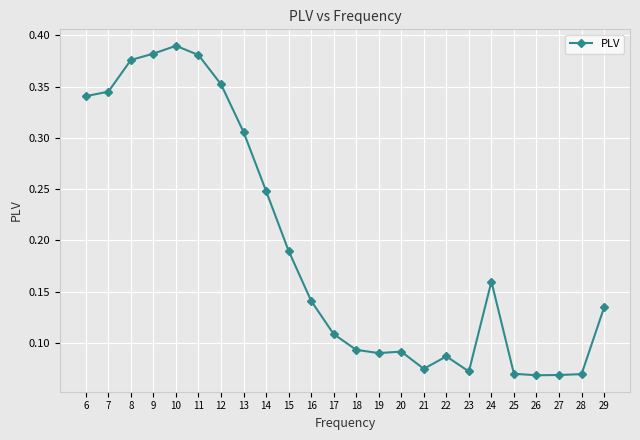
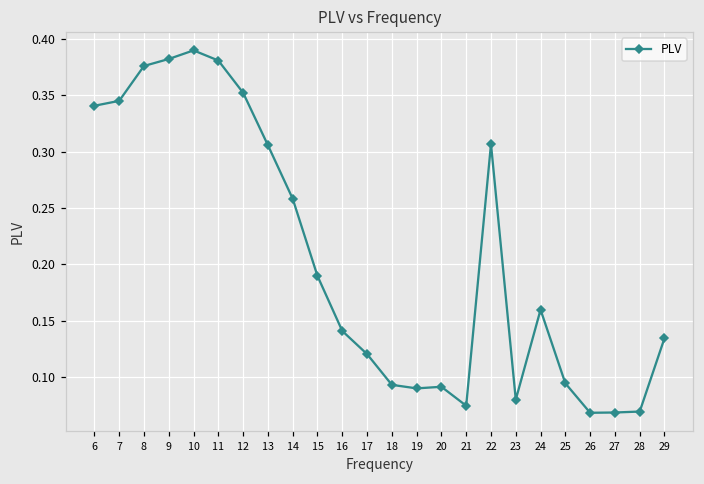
  {
    "6": 0.341,
    "7": 0.345,
    "8": 0.376,
    "9": 0.382,
    "10": 0.390,
    "11": 0.381,
    "12": 0.352,
    "13": 0.306,
-   "14": 0.248,
+   "14": 0.258,
    "15": 0.190,
    "16": 0.141,
-   "17": 0.109,
+   "17": 0.121,
    "18": 0.093,
    "19": 0.090,
    "20": 0.092,
    "21": 0.075,
-   "22": 0.087,
-   "23": 0.072,
+   "22": 0.307,
+   "23": 0.080,
    "24": 0.160,
-   "25": 0.070,
+   "25": 0.095,
    "26": 0.068,
    "27": 0.069,
    "28": 0.070,
    "29": 0.135
  }
